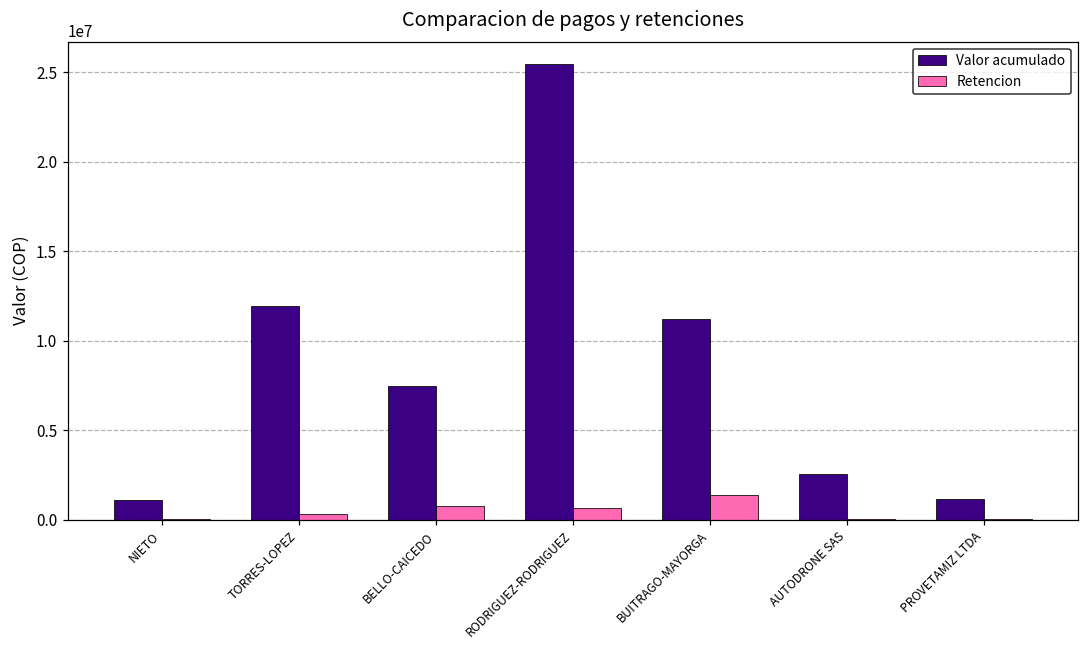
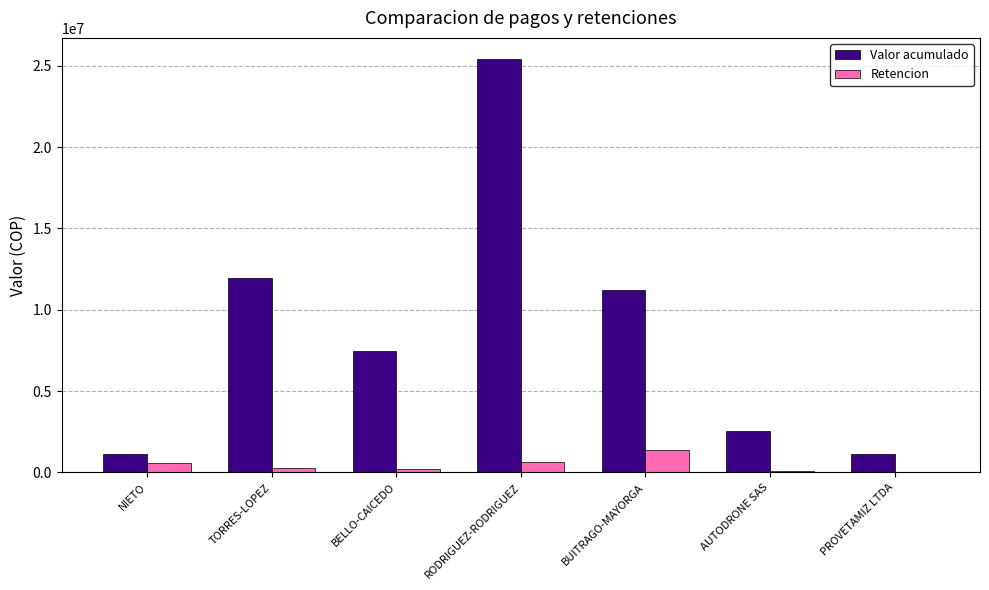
  {
    "Valor acumulado": {
      "NIETO": 1100000,
      "TORRES-LOPEZ": 12000000,
      "BELLO-CAICEDO": 7500000,
      "RODRIGUEZ-RODRIGUEZ": 25400000,
      "BUITRAGO-MAYORGA": 11200000,
      "AUTODRONE SAS": 2600000,
      "PROVETAMIZ LTDA": 1100000
    },
    "Retencion": {
-     "NIETO": 0,
+     "NIETO": 600000,
      "TORRES-LOPEZ": 300000,
-     "BELLO-CAICEDO": 800000,
+     "BELLO-CAICEDO": 200000,
      "RODRIGUEZ-RODRIGUEZ": 600000,
      "BUITRAGO-MAYORGA": 1400000
    }
  }
